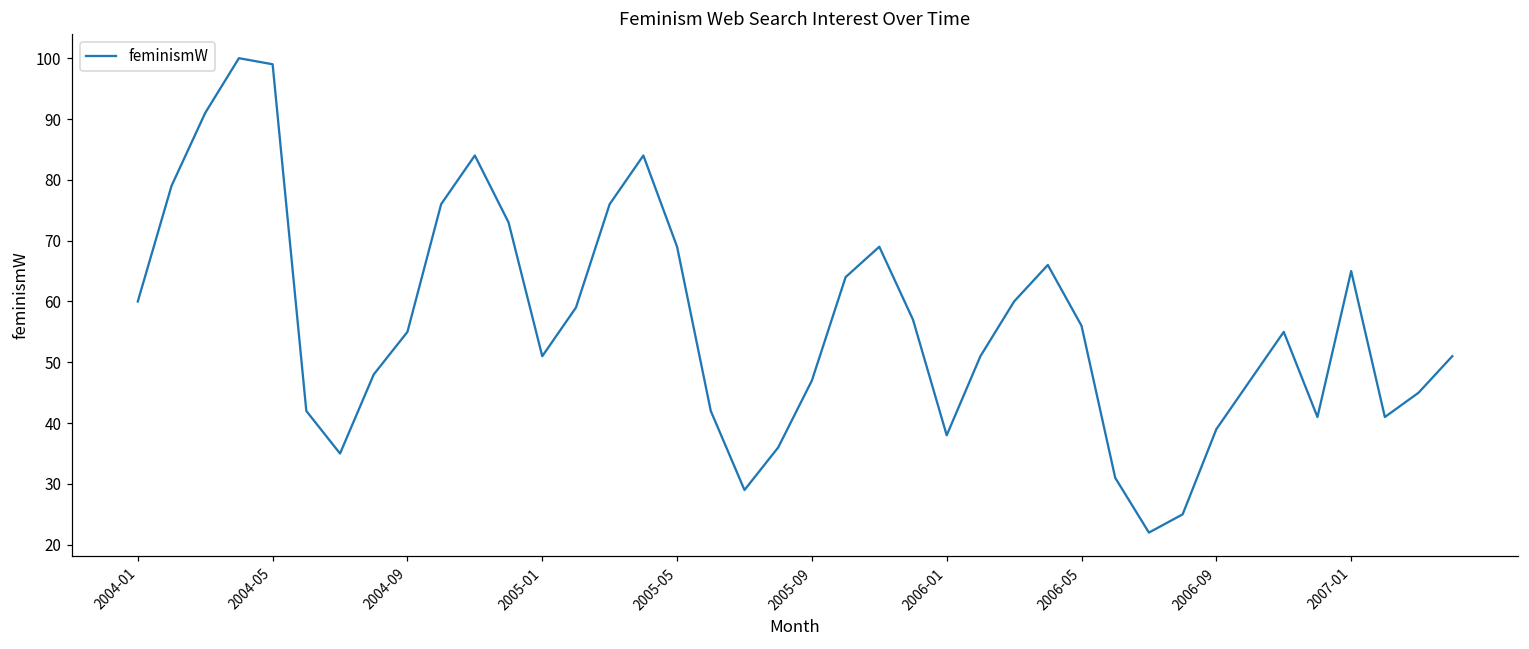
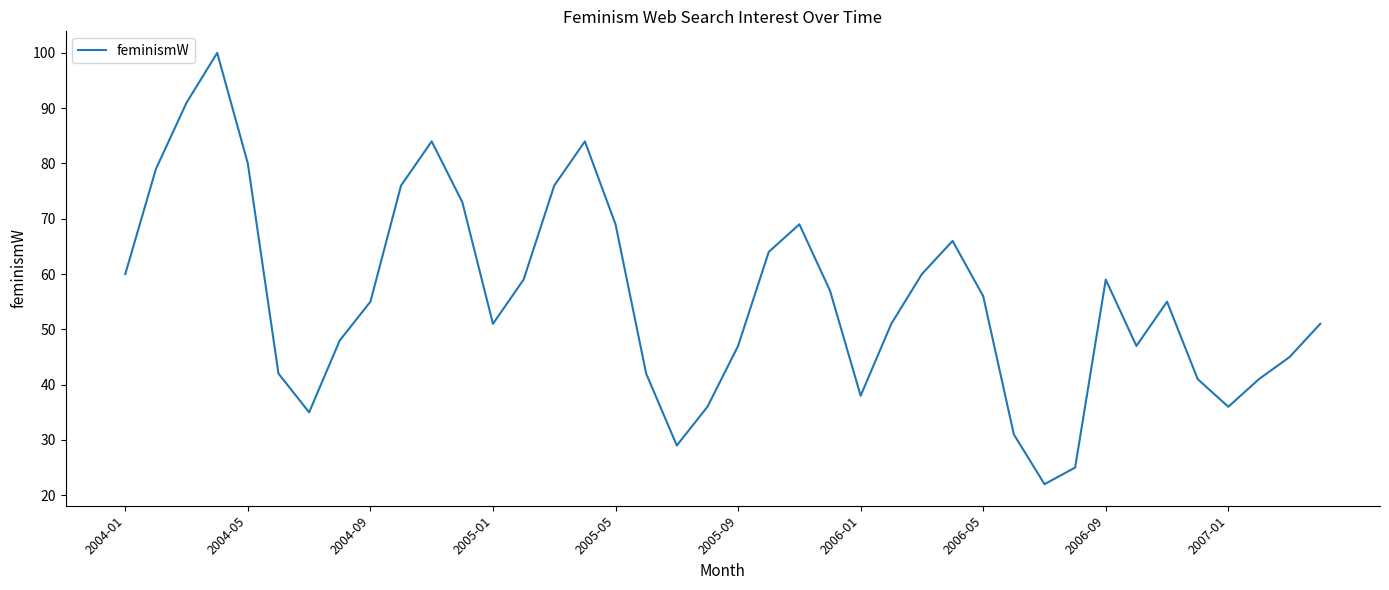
  {
    "2004-01": 60,
-   "2004-05": 99,
+   "2004-05": 80,
    "2004-09": 55,
    "2005-01": 51,
    "2005-05": 69,
    "2005-09": 47,
    "2006-01": 38,
    "2006-05": 56,
-   "2006-09": 39,
-   "2007-01": 65
+   "2006-09": 59,
+   "2007-01": 36
  }
